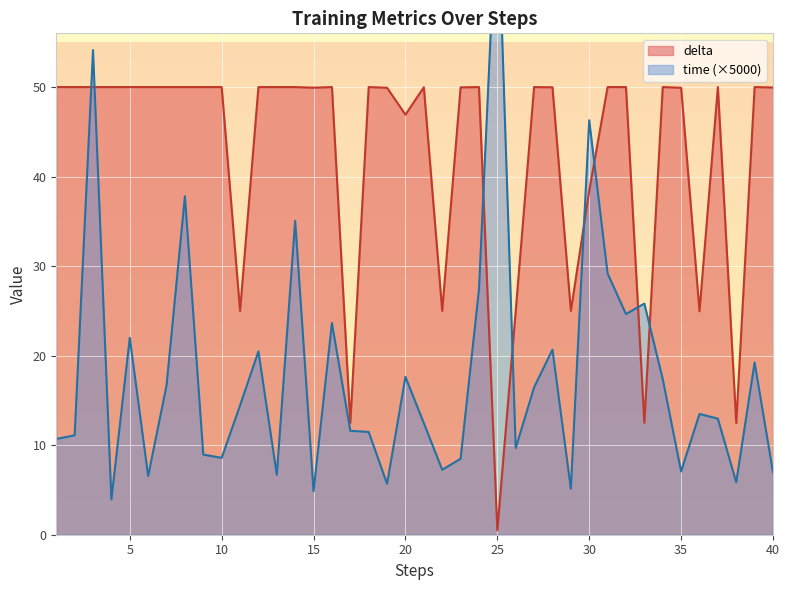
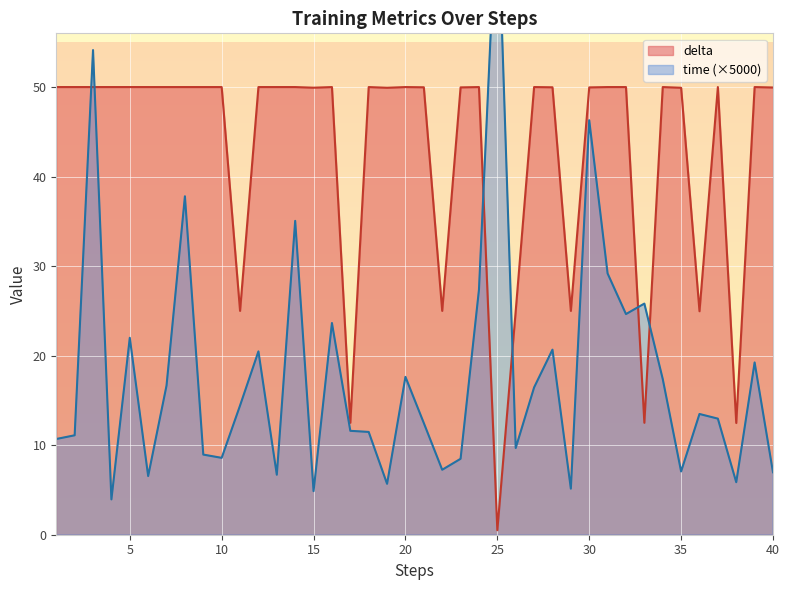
  {
    "delta": {
      "5": 50,
      "10": 50,
      "15": 50,
-     "20": 47,
+     "20": 50,
      "25": 1,
-     "30": 38,
+     "30": 50,
      "35": 50,
      "40": 50
    },
    "time (×5000)": {
      "5": 22,
      "10": 9,
      "15": 5,
      "20": 18,
      "30": 46,
      "35": 7,
      "40": 7
    }
  }
